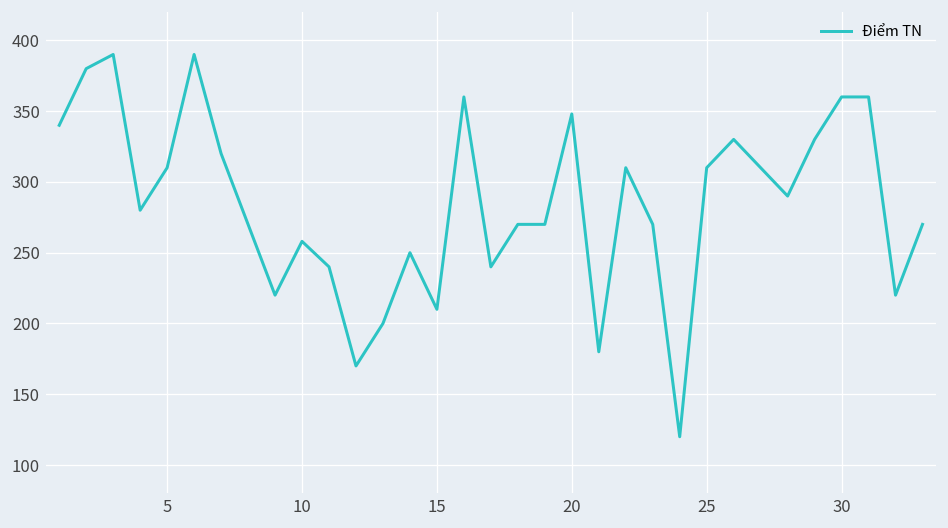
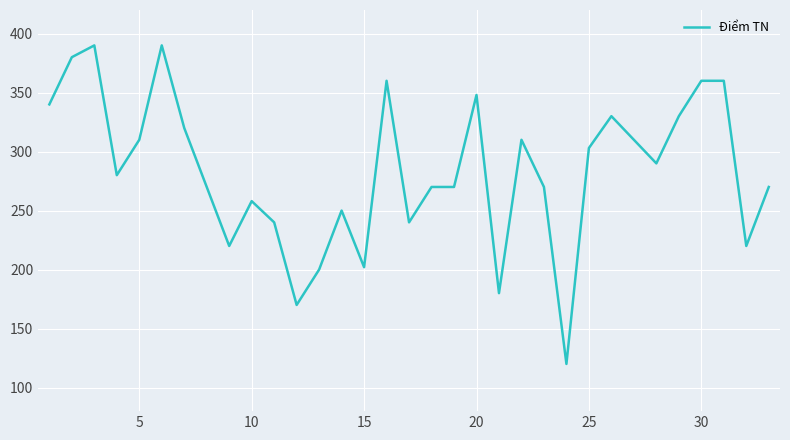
  {
    "5": 310,
    "10": 258,
-   "15": 210,
+   "15": 202,
    "20": 348,
-   "25": 310,
+   "25": 303,
    "30": 360
  }
